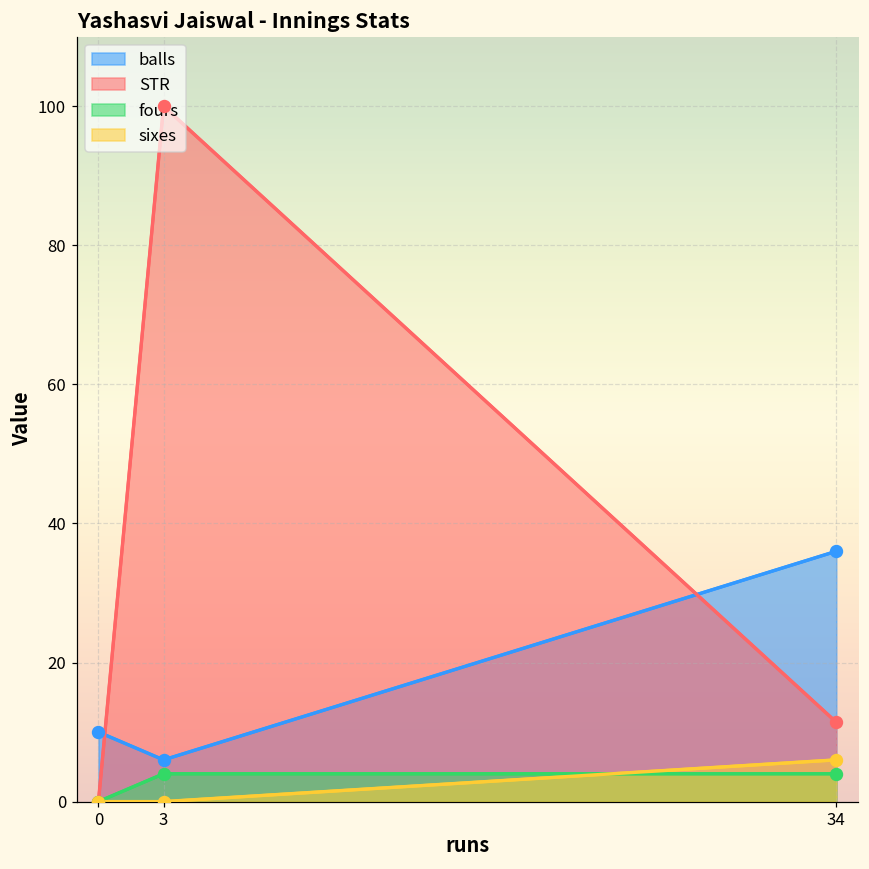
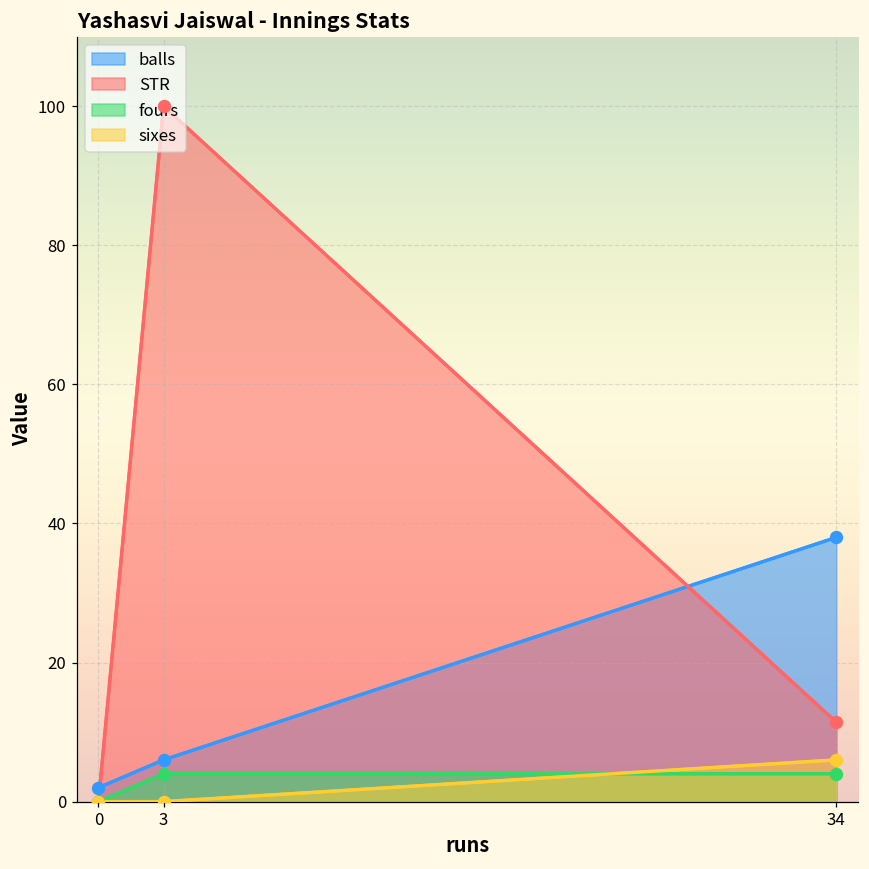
  {
    "balls": {
-     "0": 10,
+     "0": 2,
      "3": 6,
-     "34": 36
+     "34": 38
    },
    "STR": {
      "34": 11
    },
    "fours": {
      "3": 4,
      "34": 4
    },
    "sixes": {
      "3": 0,
      "34": 6
    }
  }
